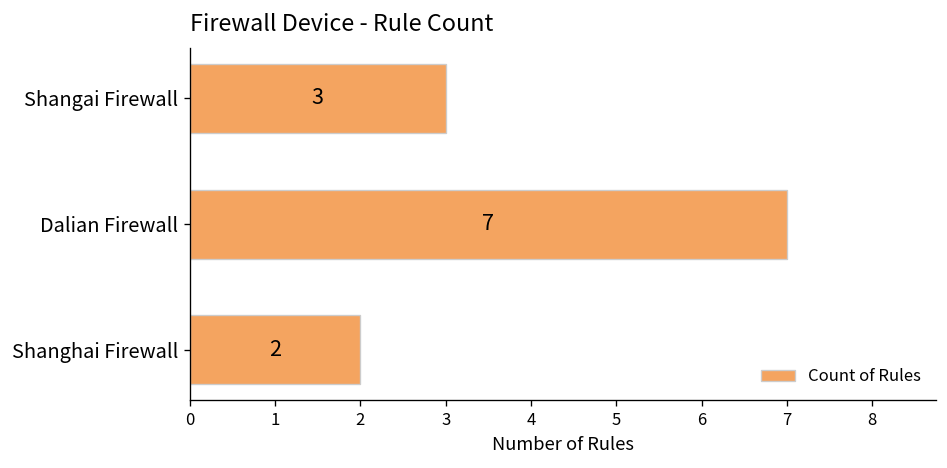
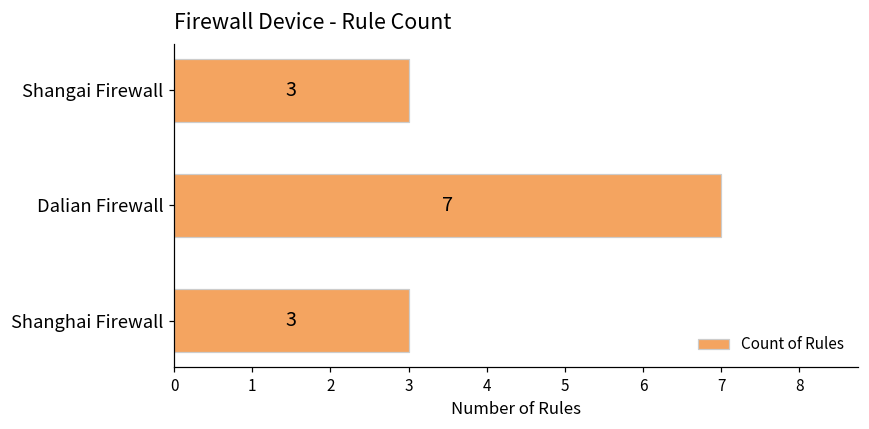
  {
    "Shangai Firewall": 3,
    "Dalian Firewall": 7,
-   "Shanghai Firewall": 2
+   "Shanghai Firewall": 3
  }
